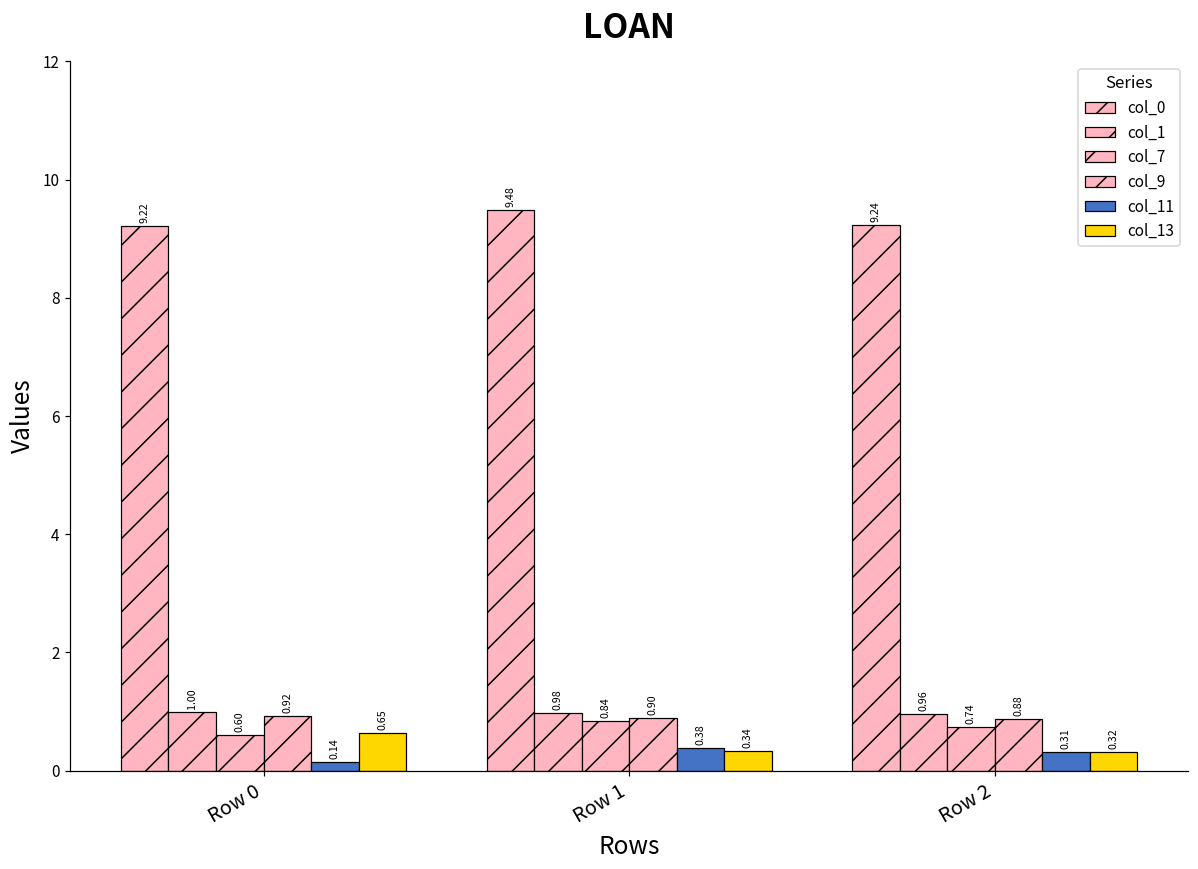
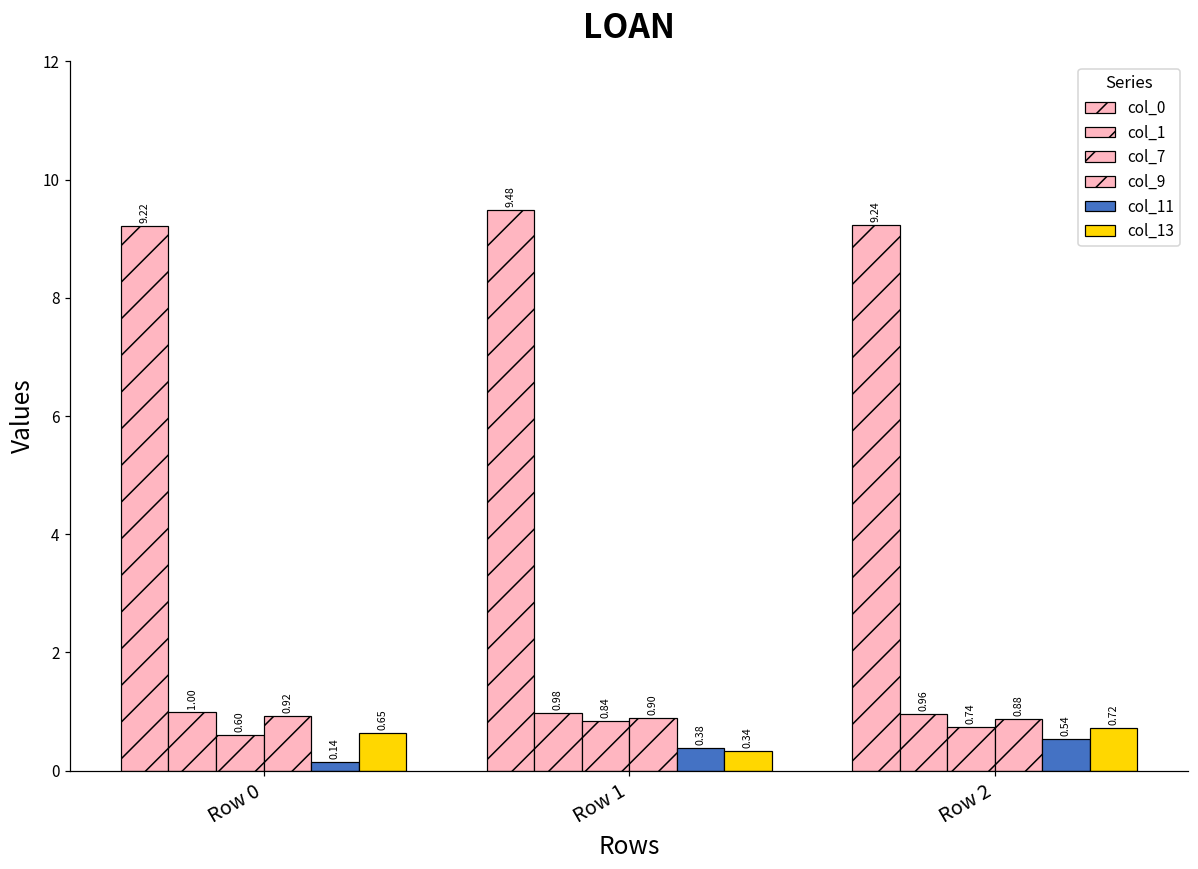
  {
    "col_11": {
      "Row 0": 0.14,
      "Row 1": 0.38,
-     "Row 2": 0.31
+     "Row 2": 0.54
    },
    "col_13": {
      "Row 0": 0.65,
      "Row 1": 0.34,
-     "Row 2": 0.32
+     "Row 2": 0.72
    }
  }
